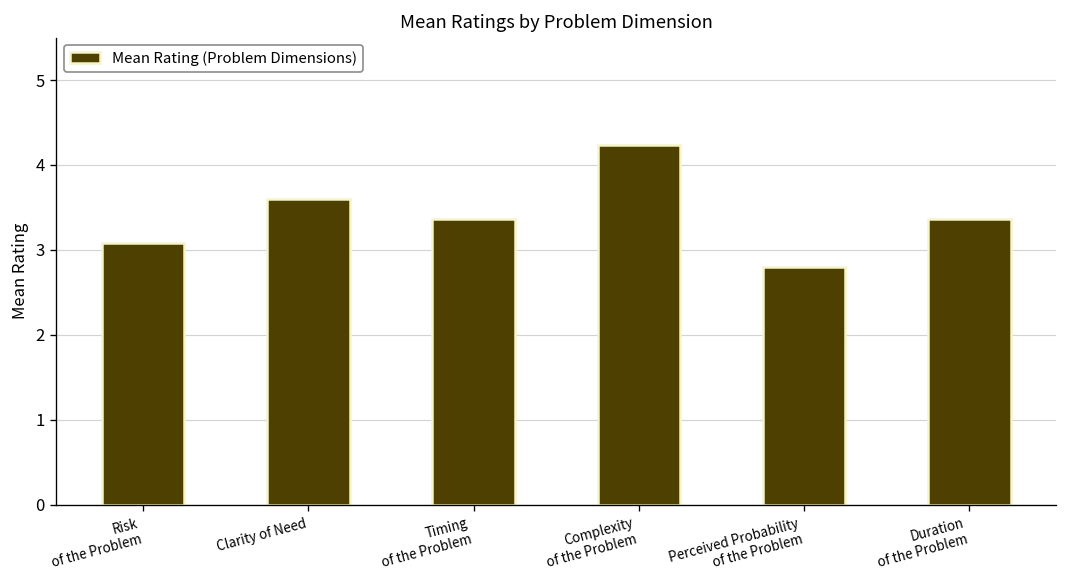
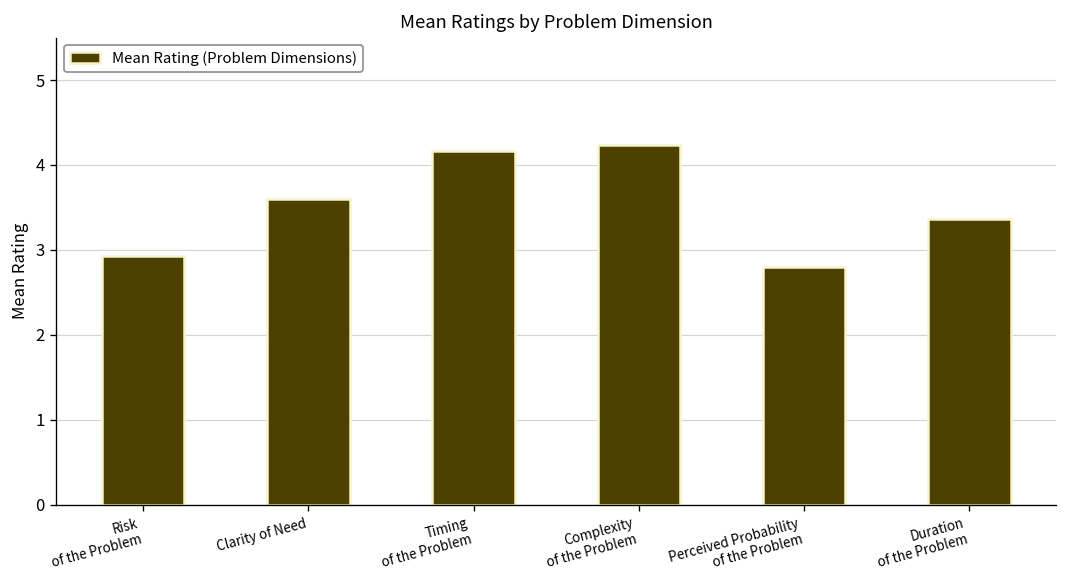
  {
-   "Risk of the Problem": 3.1,
+   "Risk of the Problem": 2.9,
    "Clarity of Need": 3.6,
-   "Timing of the Problem": 3.4,
+   "Timing of the Problem": 4.2,
    "Complexity of the Problem": 4.2,
    "Perceived Probability of the Problem": 2.8,
    "Duration of the Problem": 3.4
  }
